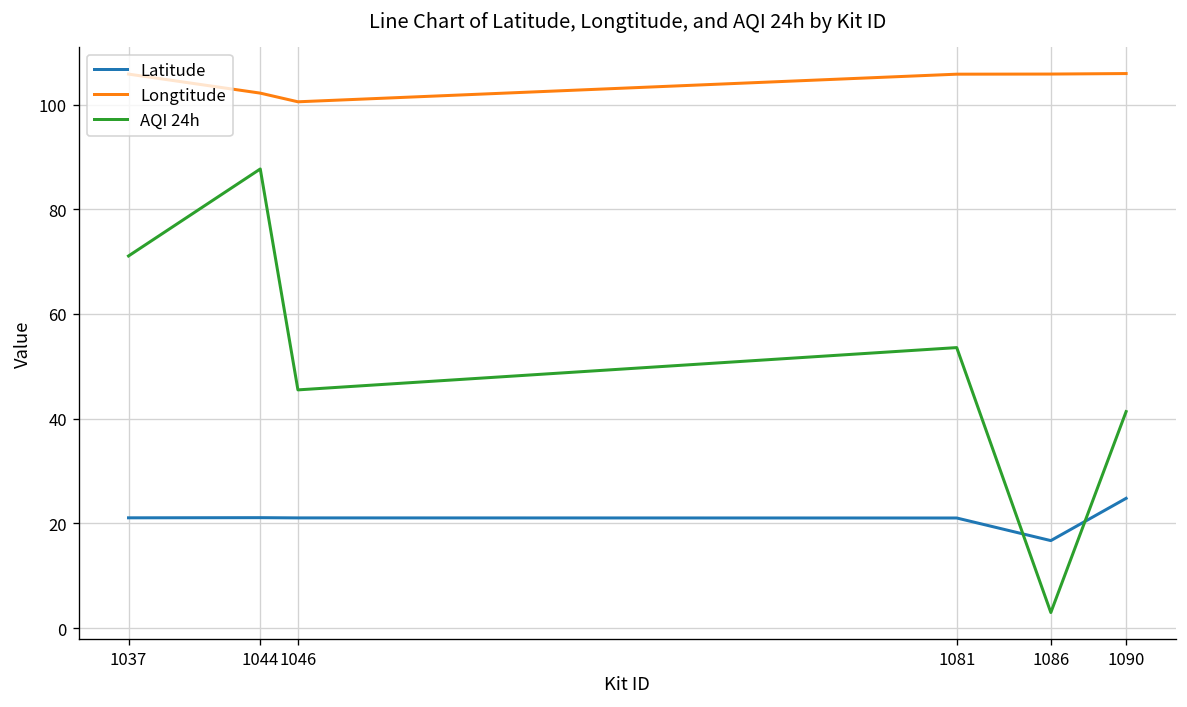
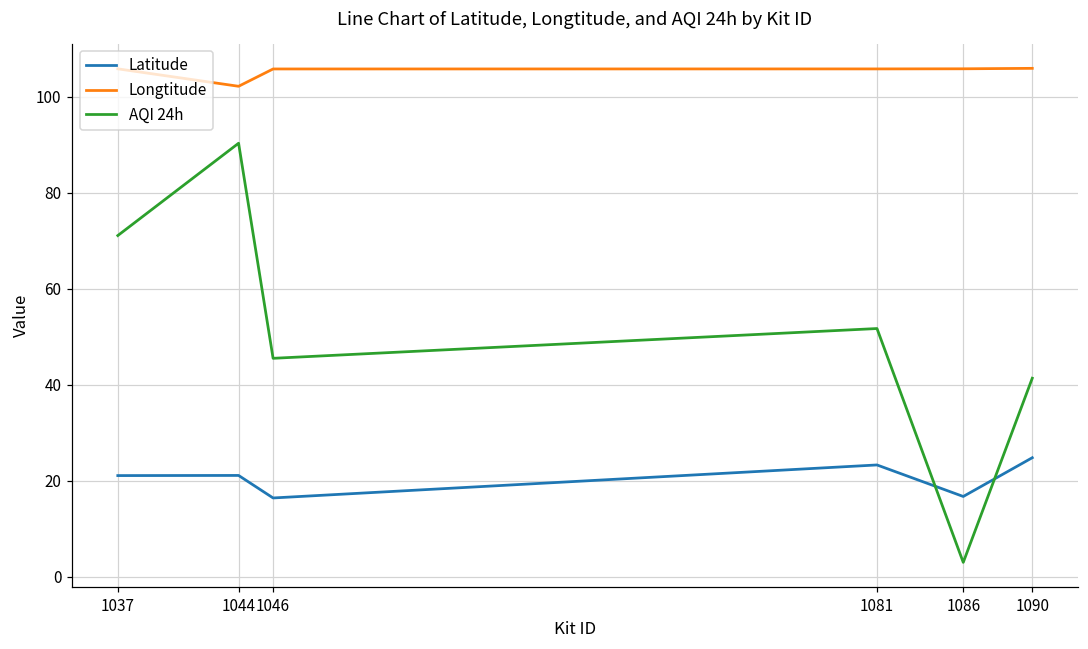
  {
    "Latitude": {
      "1037": 21,
      "1044": 21,
-     "1046": 21,
-     "1081": 21,
+     "1046": 16,
+     "1081": 23,
      "1086": 17,
      "1090": 25
    },
    "Longtitude": {
      "1044": 102,
-     "1046": 101,
+     "1046": 106,
      "1081": 106,
      "1086": 106,
      "1090": 106
    },
    "AQI 24h": {
      "1037": 71,
-     "1044": 88,
+     "1044": 90,
      "1046": 45,
-     "1081": 54,
+     "1081": 52,
      "1086": 3,
      "1090": 41
    }
  }
